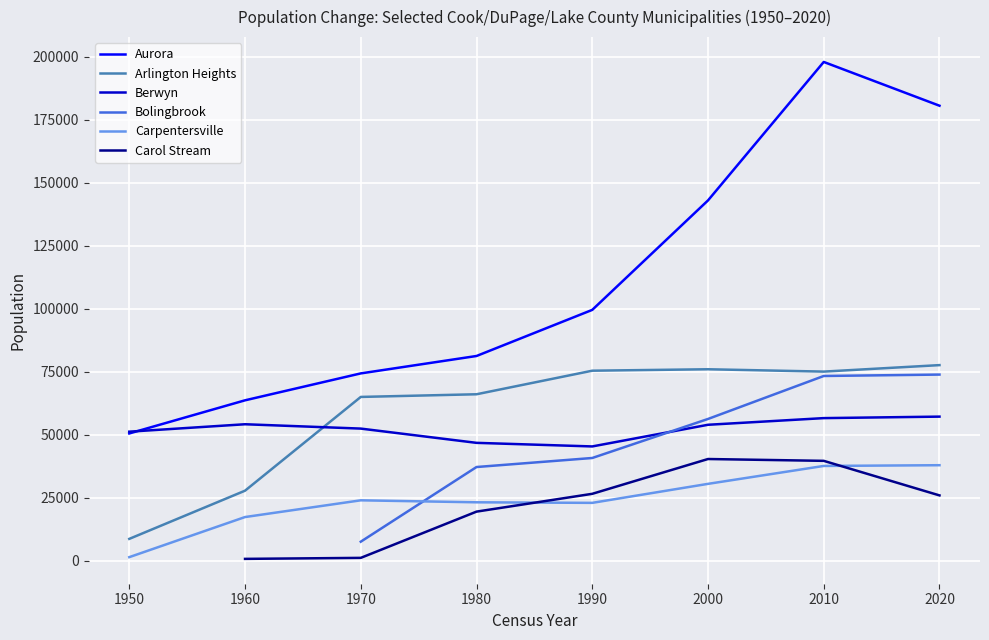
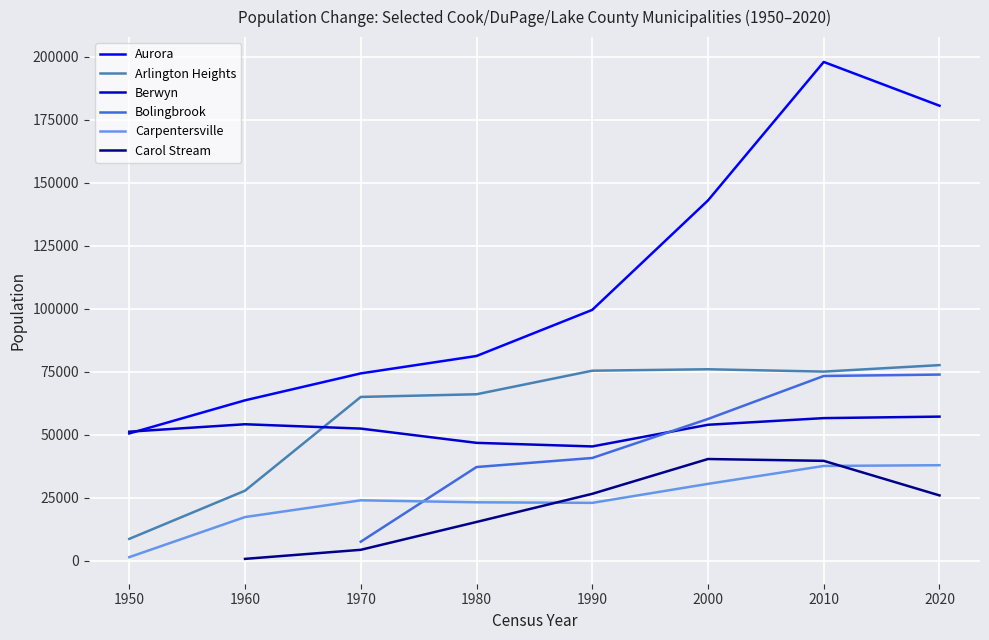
  {
    "Carol Stream": {
      "1960": 1000,
-     "1970": 1000,
-     "1980": 20000,
+     "1970": 4000,
+     "1980": 15000,
      "1990": 27000,
      "2000": 40000,
      "2010": 40000,
      "2020": 26000
    }
  }
